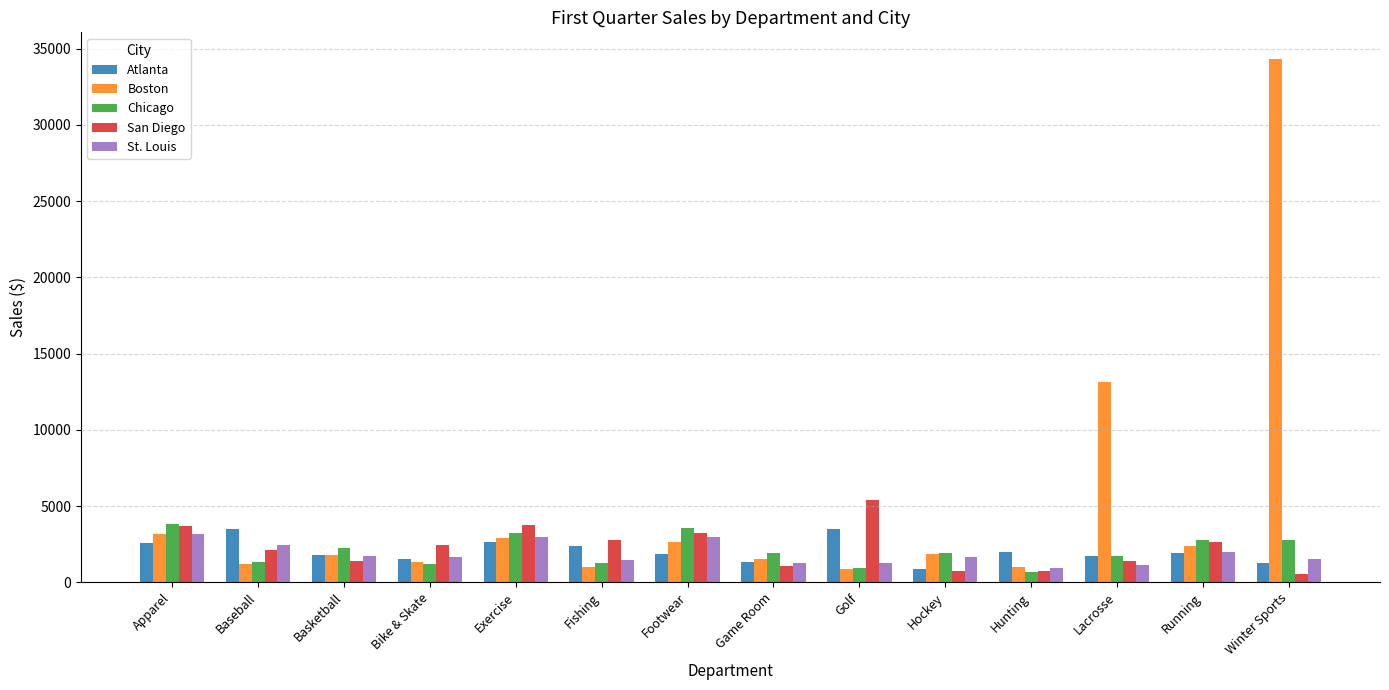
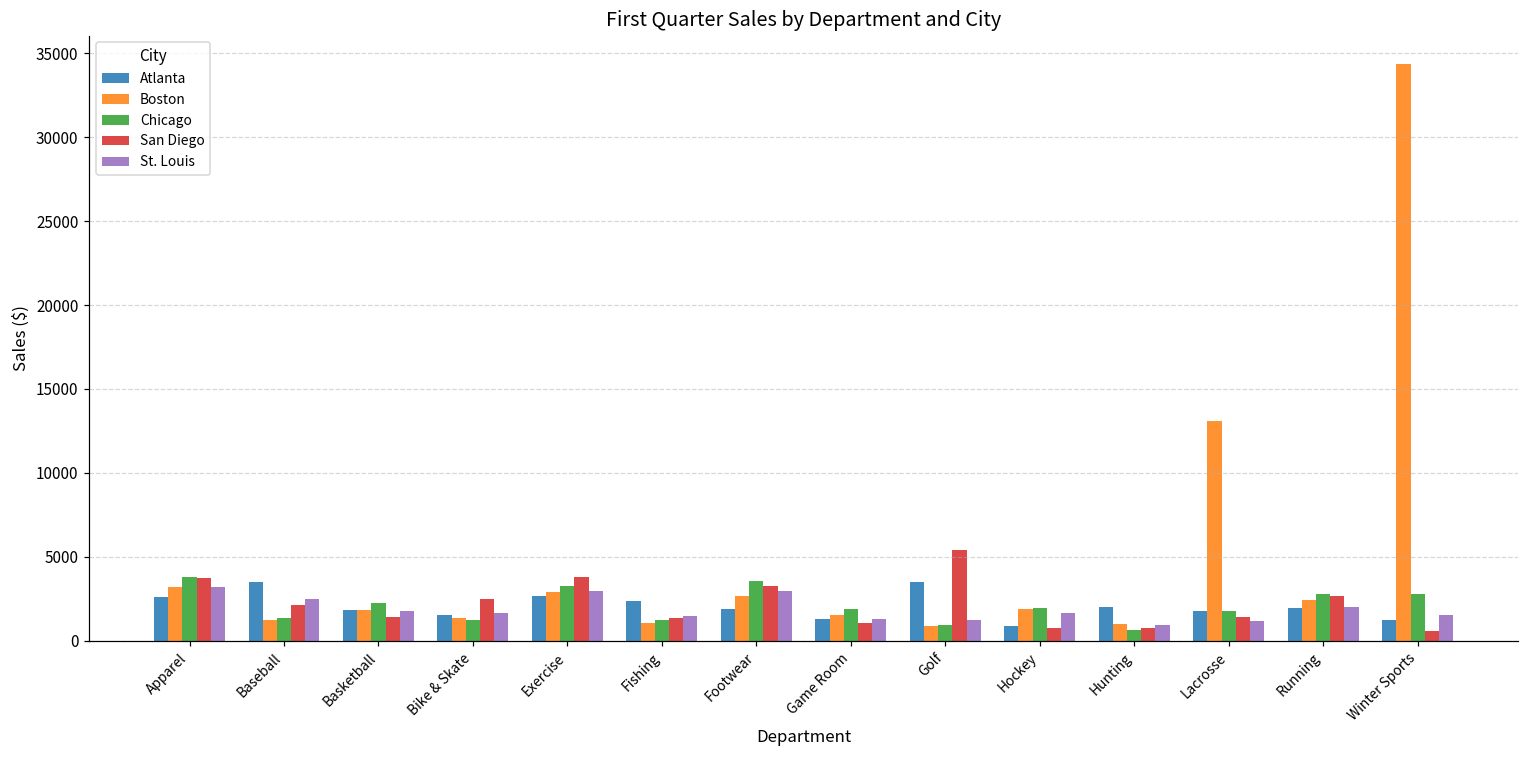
  {
    "Atlanta": {
      "Apparel": 2600,
      "Baseball": 3500,
      "Basketball": 1800,
      "Bike & Skate": 1500,
      "Exercise": 2700,
      "Fishing": 2400,
      "Footwear": 1900,
      "Game Room": 1300,
      "Golf": 3500,
      "Hockey": 900,
      "Hunting": 2000,
      "Lacrosse": 1800,
      "Running": 1900,
      "Winter Sports": 1300
    },
    "Boston": {
      "Apparel": 3200,
      "Baseball": 1200,
      "Basketball": 1800,
      "Bike & Skate": 1300,
      "Exercise": 2900,
      "Fishing": 1000,
      "Footwear": 2700,
      "Game Room": 1500,
      "Golf": 900,
      "Hockey": 1900,
      "Hunting": 1000,
      "Lacrosse": 13100,
      "Running": 2400,
      "Winter Sports": 34400
    },
    "Chicago": {
      "Apparel": 3800,
      "Baseball": 1400,
      "Basketball": 2300,
      "Bike & Skate": 1200,
      "Exercise": 3300,
      "Fishing": 1300,
      "Footwear": 3600,
      "Game Room": 1900,
      "Golf": 900,
      "Hockey": 2000,
      "Hunting": 700,
      "Lacrosse": 1800,
      "Running": 2800,
      "Winter Sports": 2800
    },
    "San Diego": {
      "Apparel": 3700,
      "Baseball": 2100,
      "Basketball": 1400,
      "Bike & Skate": 2500,
      "Exercise": 3800,
-     "Fishing": 2800,
+     "Fishing": 1300,
      "Footwear": 3300,
      "Game Room": 1100,
      "Golf": 5400,
      "Hockey": 800,
      "Hunting": 700,
      "Lacrosse": 1400,
      "Running": 2700,
      "Winter Sports": 600
    },
    "St. Louis": {
      "Apparel": 3200,
      "Baseball": 2500,
      "Basketball": 1800,
      "Bike & Skate": 1700,
      "Exercise": 3000,
      "Fishing": 1500,
      "Footwear": 3000,
      "Game Room": 1300,
      "Golf": 1300,
      "Hockey": 1700,
      "Hunting": 1000,
      "Lacrosse": 1200,
      "Running": 2000,
      "Winter Sports": 1600
    }
  }
